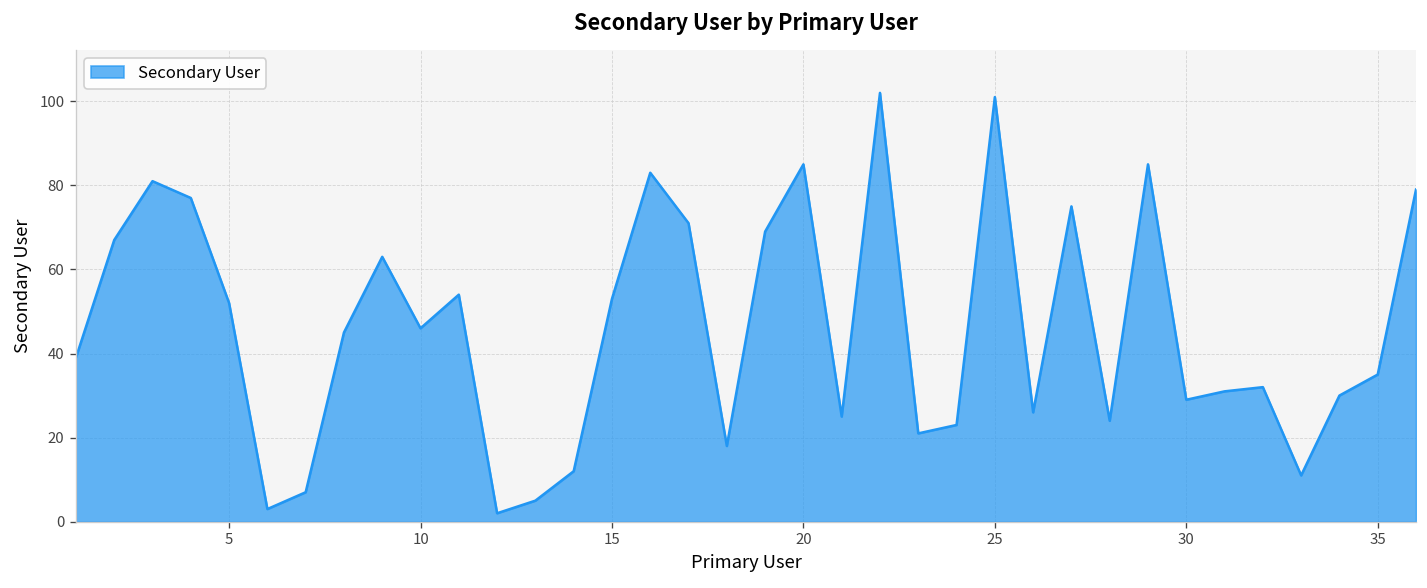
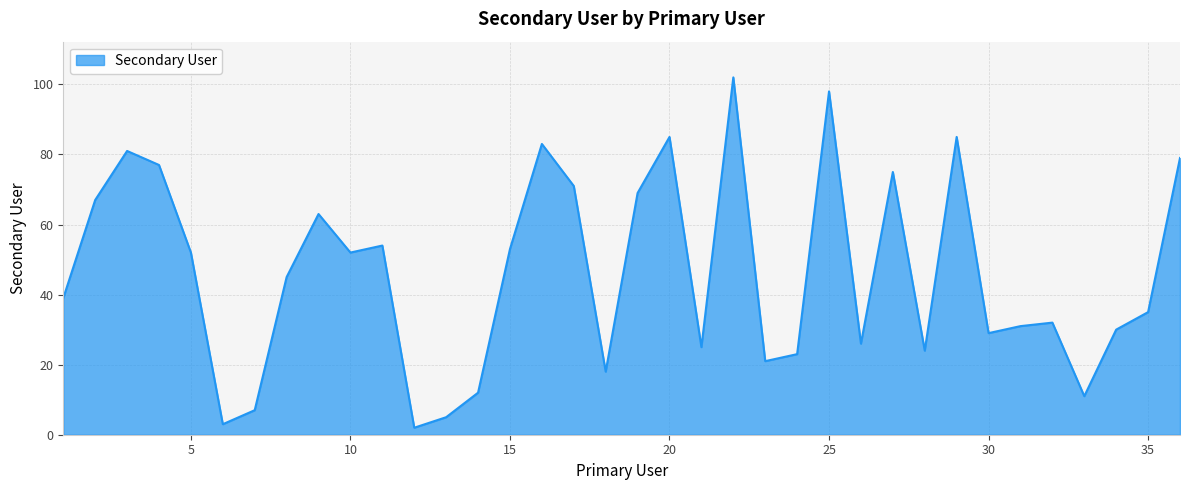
  {
    "5": 52,
-   "10": 46,
+   "10": 52,
    "15": 53,
    "20": 85,
-   "25": 101,
+   "25": 98,
    "30": 29,
    "35": 35
  }
